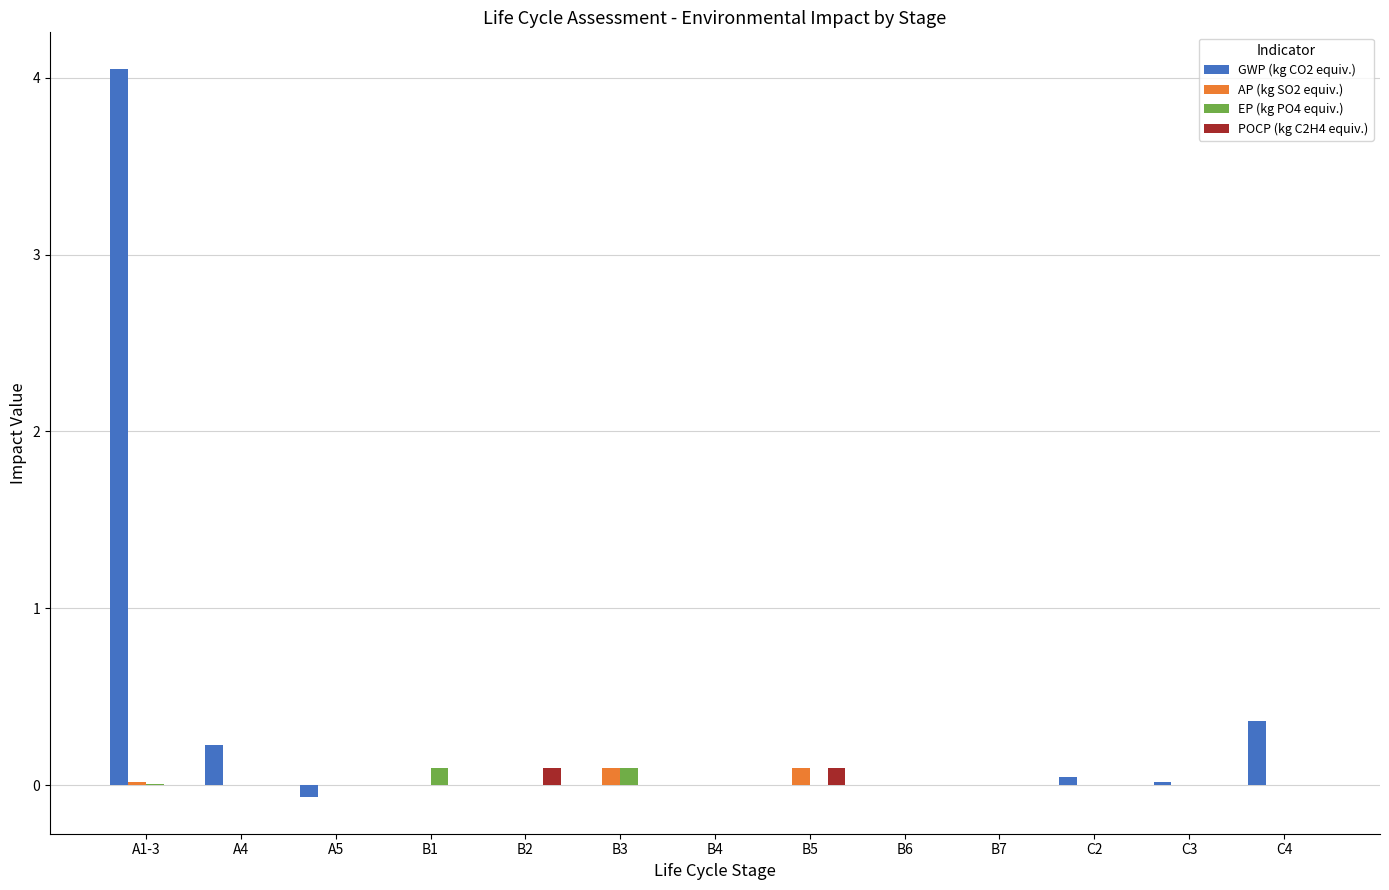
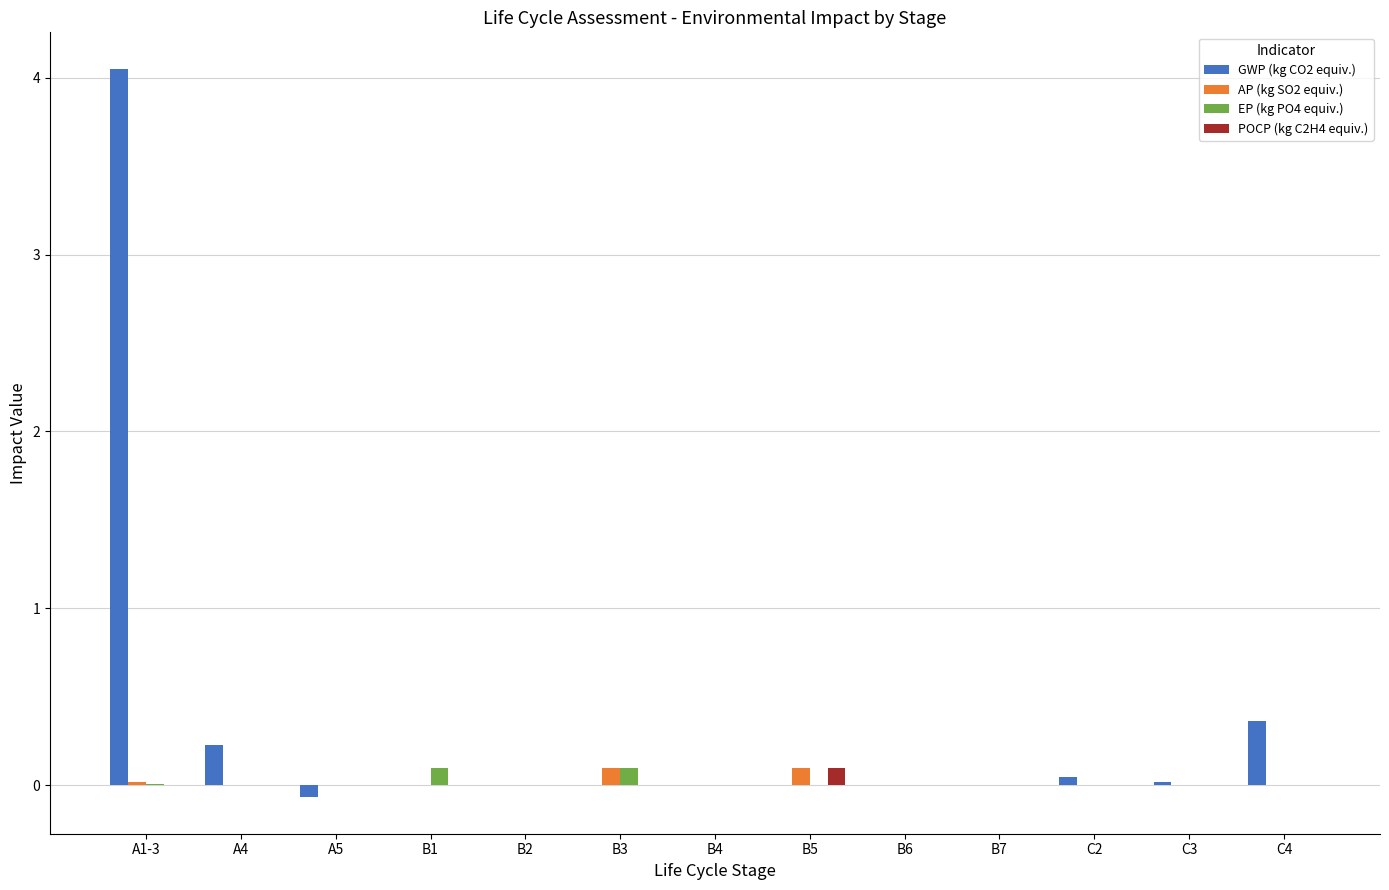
  {
    "GWP (kg CO2 equiv.)": {
      "A1-3": 4.05,
      "A4": 0.23,
      "A5": -0.07,
      "B1": 0.0,
      "B2": 0.0,
      "B3": 0.0,
      "B4": 0.0,
      "B5": 0.0,
      "B6": 0.0,
      "B7": 0.0,
      "C2": 0.05,
      "C3": 0.02,
      "C4": 0.36
    },
    "AP (kg SO2 equiv.)": {
      "A1-3": 0.02,
      "B1": 0.0,
      "B2": 0.0,
      "B3": 0.1,
      "B4": 0.0,
      "B5": 0.1,
      "B6": 0.0,
      "B7": 0.0
    },
    "EP (kg PO4 equiv.)": {
      "B1": 0.1,
      "B2": 0.0,
      "B3": 0.1,
      "B4": 0.0,
      "B5": 0.0,
      "B6": 0.0,
      "B7": 0.0
    },
    "POCP (kg C2H4 equiv.)": {
      "B1": 0.0,
-     "B2": 0.1,
+     "B2": 0.0,
      "B3": 0.0,
      "B4": 0.0,
      "B5": 0.1,
      "B6": 0.0,
      "B7": 0.0
    }
  }
